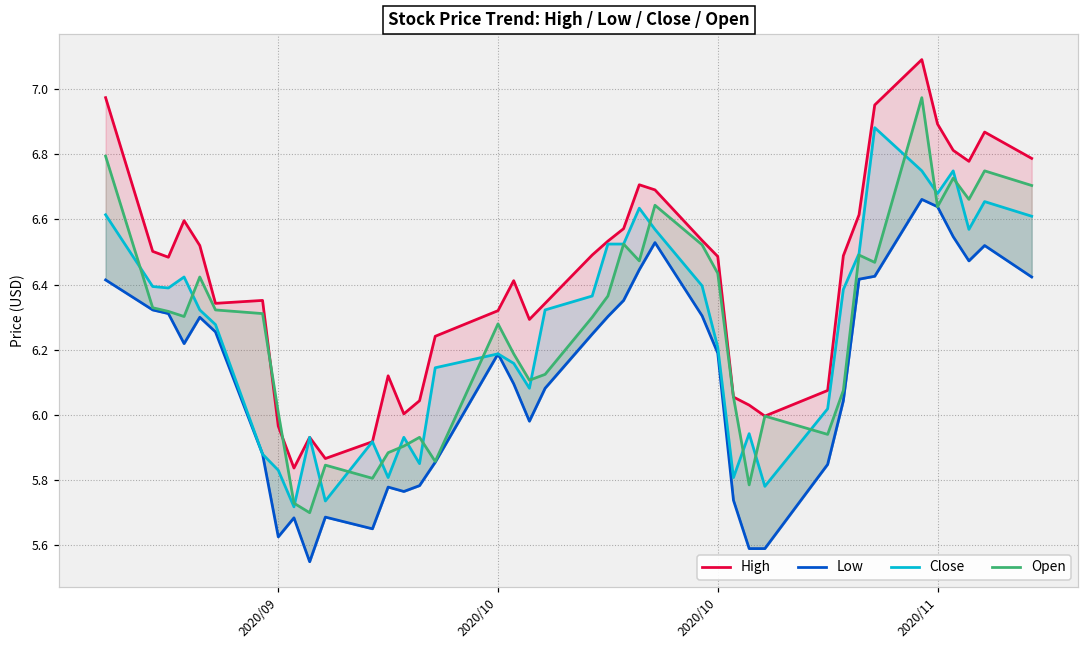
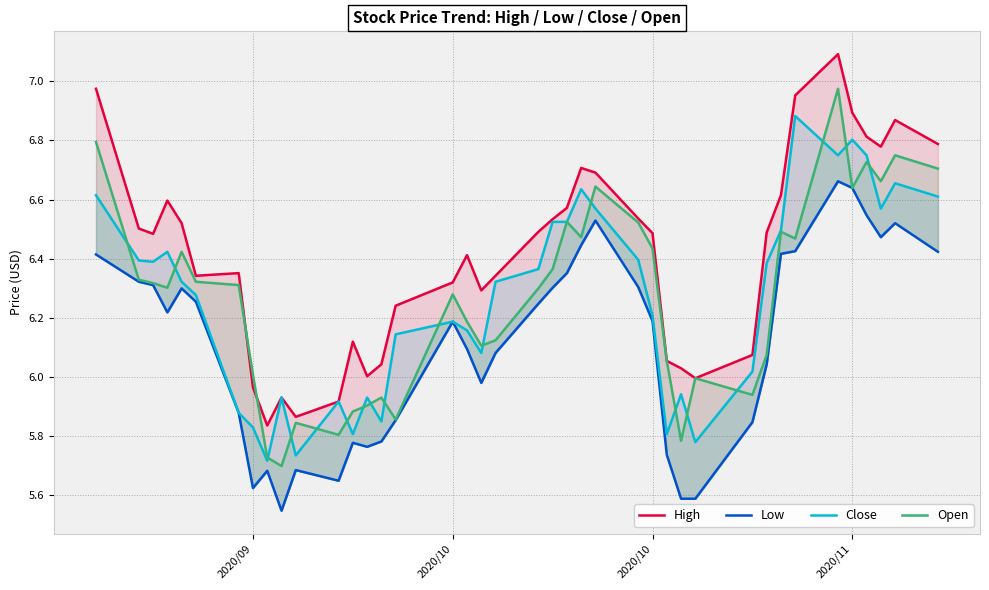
  {
    "High": {
      "2020/09": 5.96,
      "2020/11": 6.89
    },
    "Low": {
      "2020/09": 5.62
    },
    "Close": {
      "2020/09": 5.83,
-     "2020/11": 6.68
+     "2020/11": 6.80
    },
    "Open": {
      "2020/09": 6.01
    }
  }
